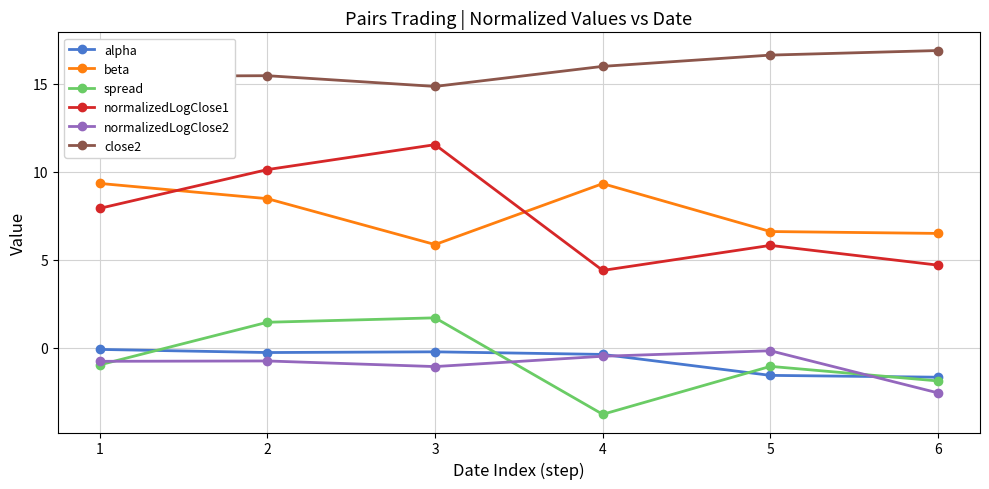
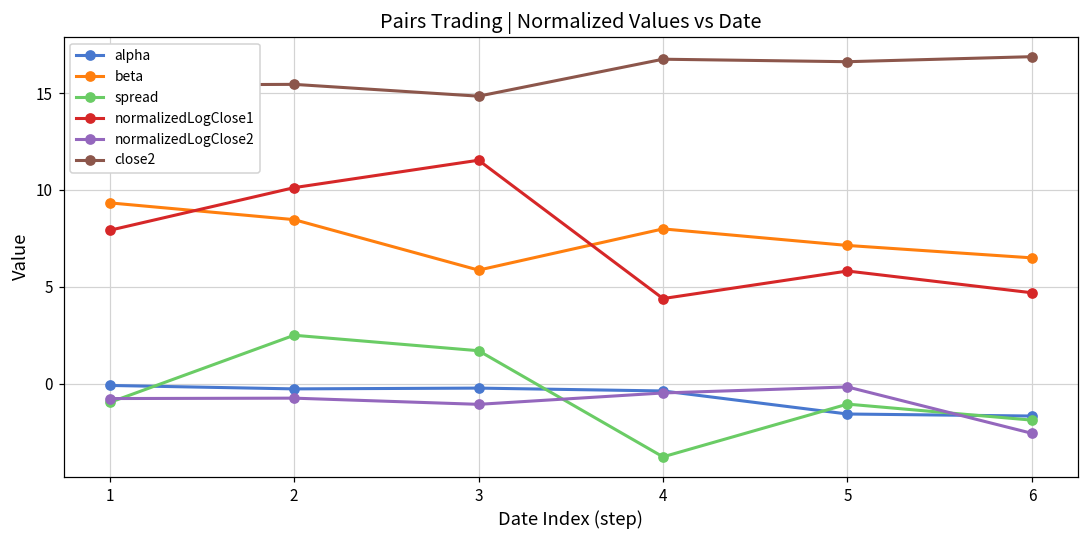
  {
    "alpha": {
      "1": -0.1,
      "2": -0.3,
      "3": -0.2,
      "5": -1.6,
      "6": -1.7
    },
    "beta": {
      "1": 9.3,
      "2": 8.5,
      "3": 5.9,
-     "4": 9.3,
-     "5": 6.6,
+     "4": 8.0,
+     "5": 7.1,
      "6": 6.5
    },
    "spread": {
      "1": -1.0,
-     "2": 1.4,
+     "2": 2.5,
      "3": 1.7,
      "4": -3.8,
      "5": -1.1,
      "6": -1.9
    },
    "normalizedLogClose1": {
      "1": 7.9,
      "2": 10.1,
      "3": 11.5,
      "4": 4.4,
      "5": 5.8,
      "6": 4.7
    },
    "normalizedLogClose2": {
      "1": -0.8,
      "2": -0.8,
      "3": -1.1,
      "5": -0.2,
      "6": -2.6
    },
    "close2": {
      "2": 15.5,
      "3": 14.8,
-     "4": 16.0,
+     "4": 16.8,
      "5": 16.6,
      "6": 16.9
    }
  }
